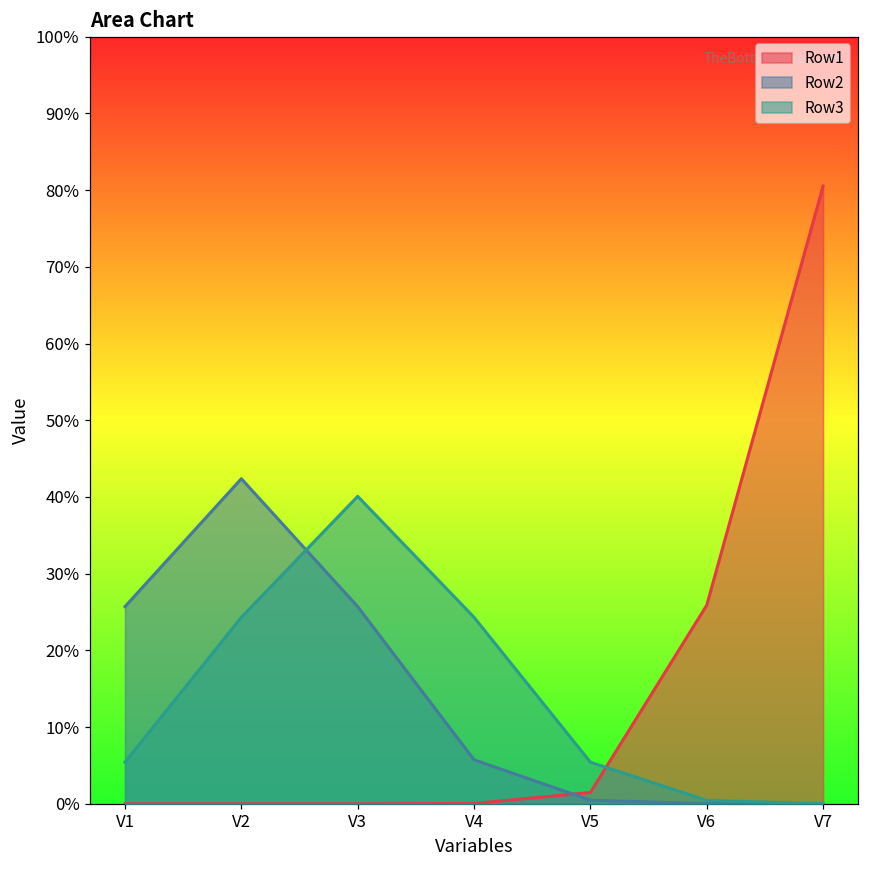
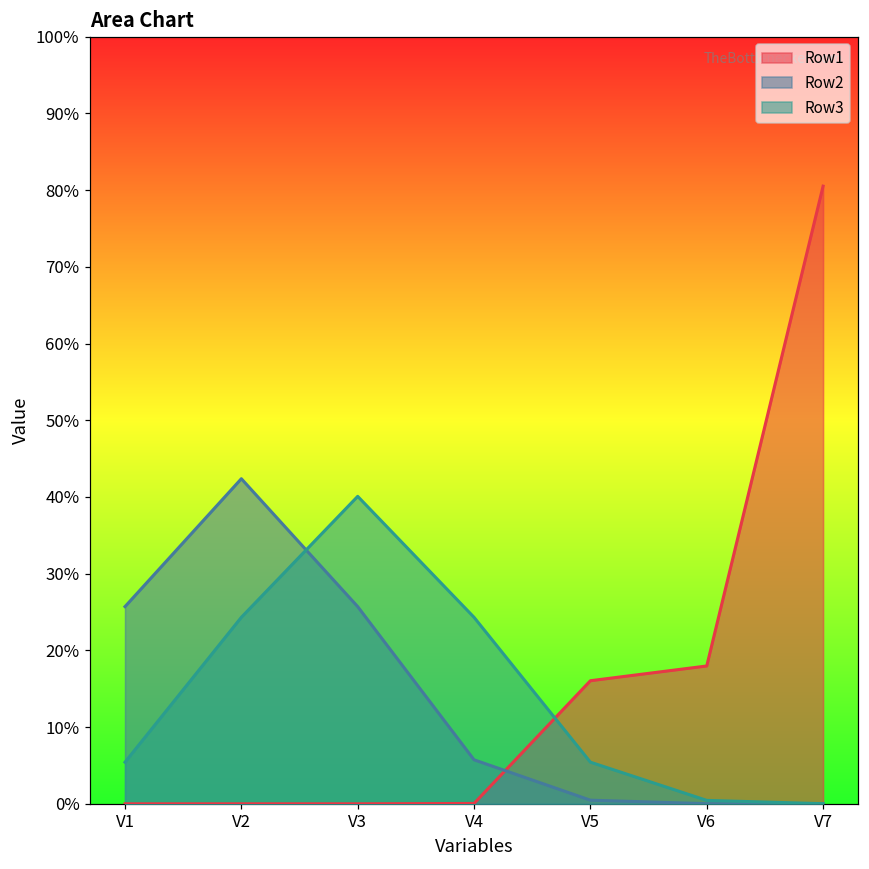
  {
    "Row1": {
      "V1": "0%",
      "V2": "0%",
      "V3": "0%",
      "V4": "0%",
-     "V5": "1%",
-     "V6": "26%",
+     "V5": "16%",
+     "V6": "18%",
      "V7": "81%"
    }
  }
